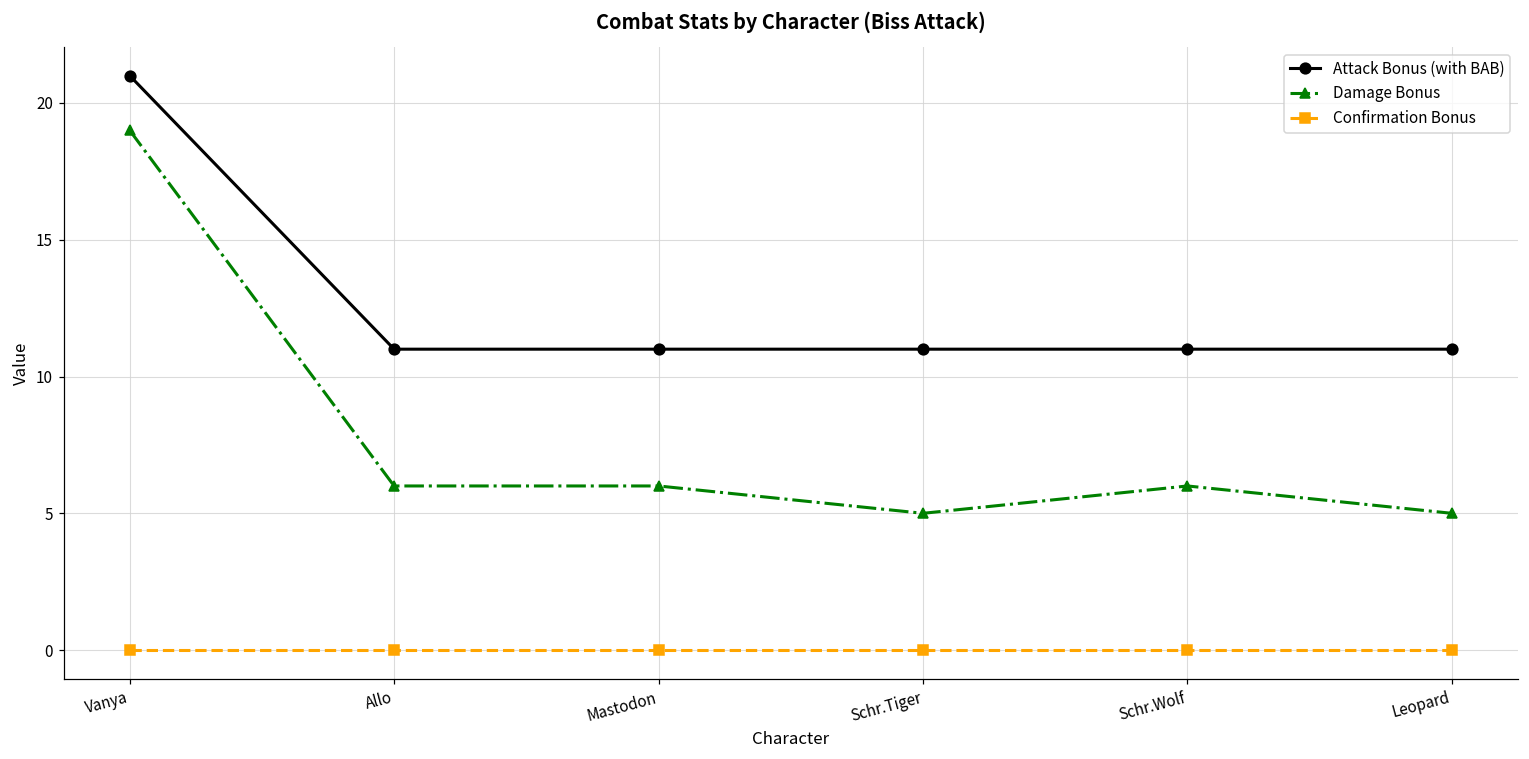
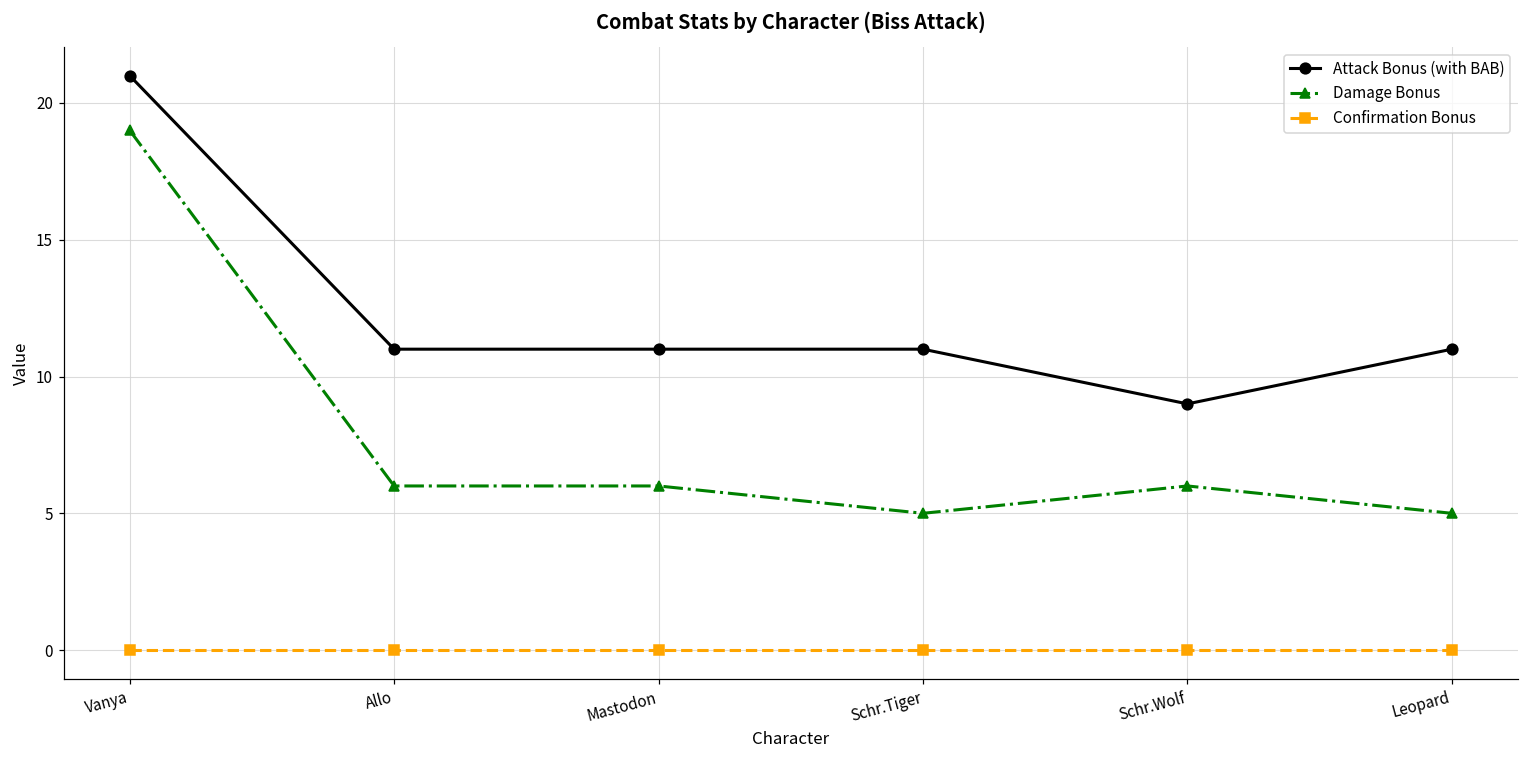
  {
    "Attack Bonus (with BAB)": {
      "Vanya": 21,
      "Allo": 11,
      "Mastodon": 11,
      "Schr.Tiger": 11,
-     "Schr.Wolf": 11,
+     "Schr.Wolf": 9,
      "Leopard": 11
    },
    "Damage Bonus": {
      "Vanya": 19,
      "Allo": 6,
      "Mastodon": 6,
      "Schr.Tiger": 5,
      "Schr.Wolf": 6,
      "Leopard": 5
    },
    "Confirmation Bonus": {
      "Vanya": 0,
      "Allo": 0,
      "Mastodon": 0,
      "Schr.Tiger": 0,
      "Schr.Wolf": 0,
      "Leopard": 0
    }
  }
